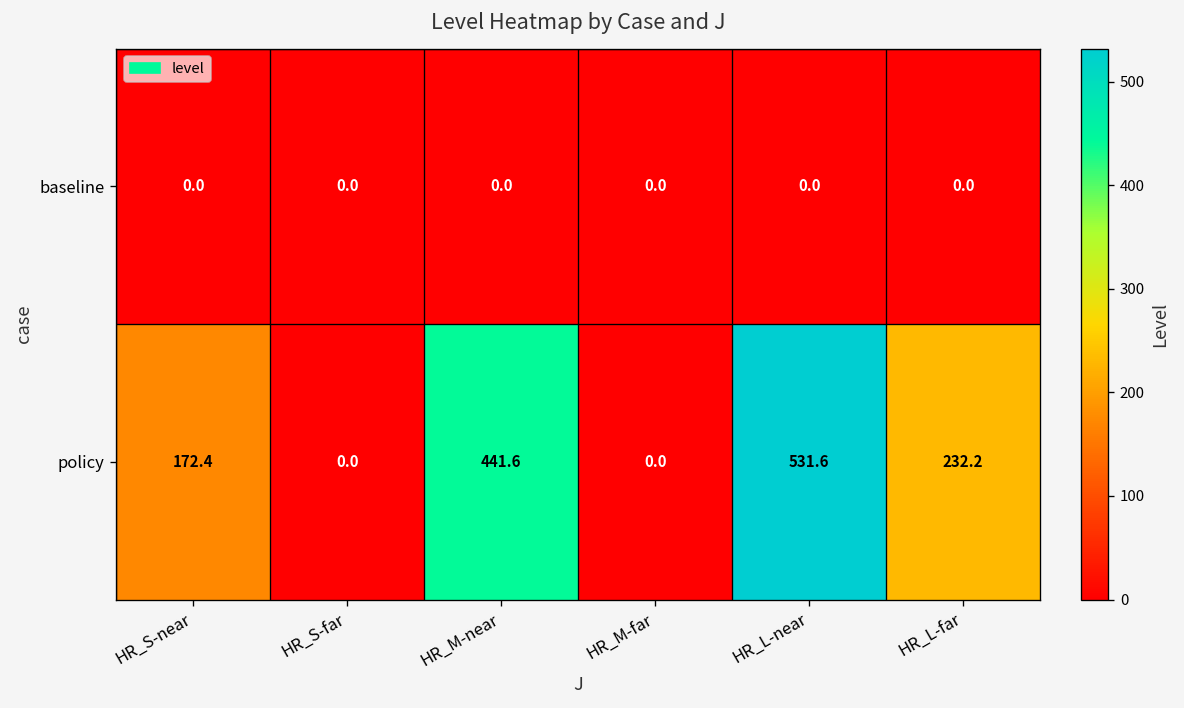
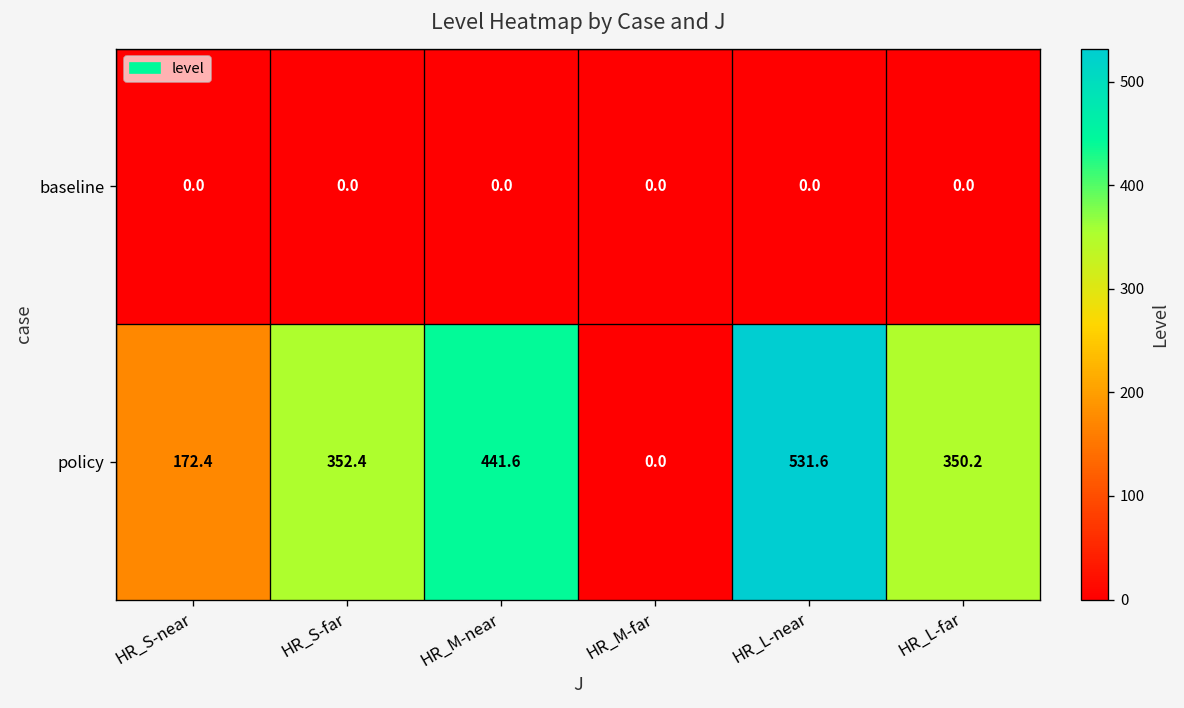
  {
    "baseline": {
      "HR_S-near": 0.0,
      "HR_S-far": 0.0,
      "HR_M-near": 0.0,
      "HR_M-far": 0.0,
      "HR_L-near": 0.0,
      "HR_L-far": 0.0
    },
    "policy": {
      "HR_S-near": 172.4,
-     "HR_S-far": 0.0,
+     "HR_S-far": 352.4,
      "HR_M-near": 441.6,
      "HR_M-far": 0.0,
      "HR_L-near": 531.6,
-     "HR_L-far": 232.2
+     "HR_L-far": 350.2
    }
  }
